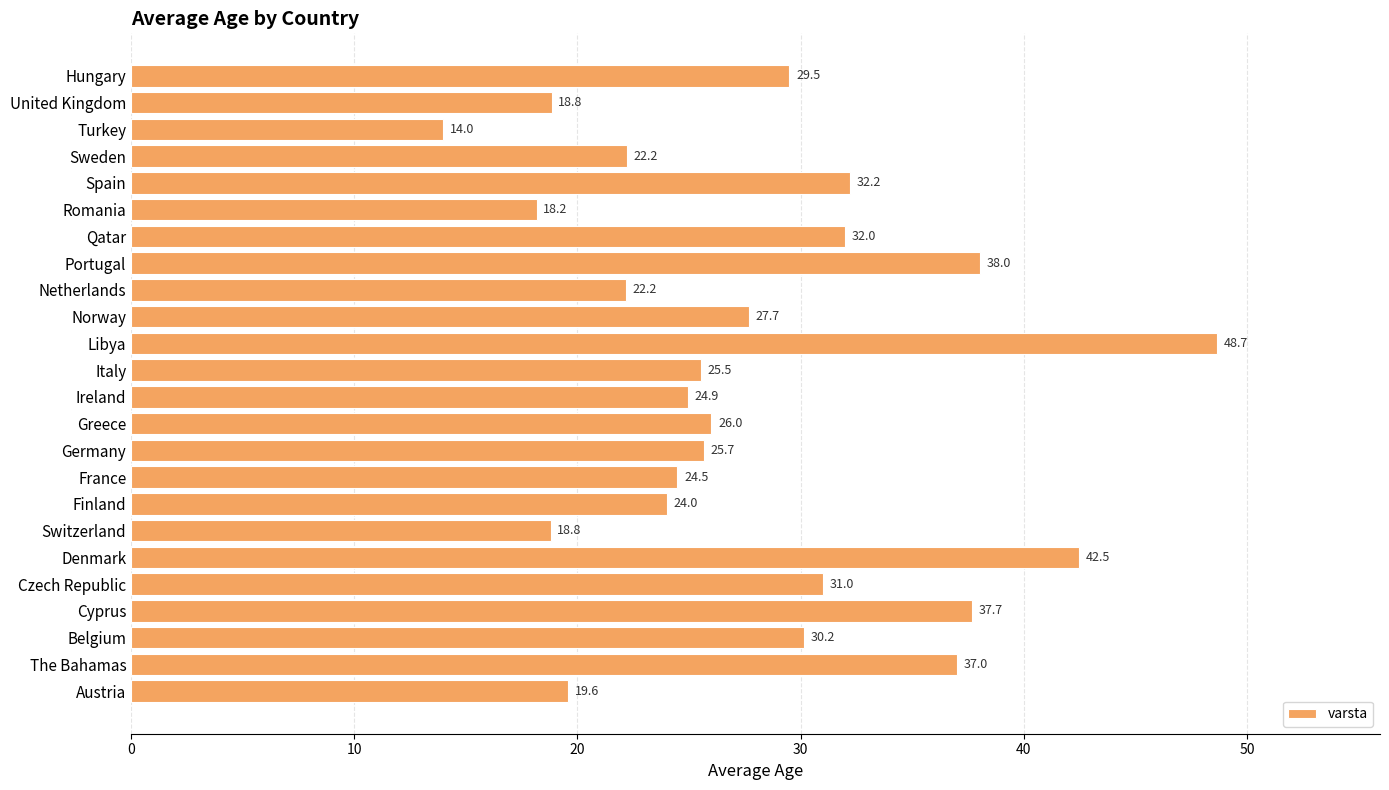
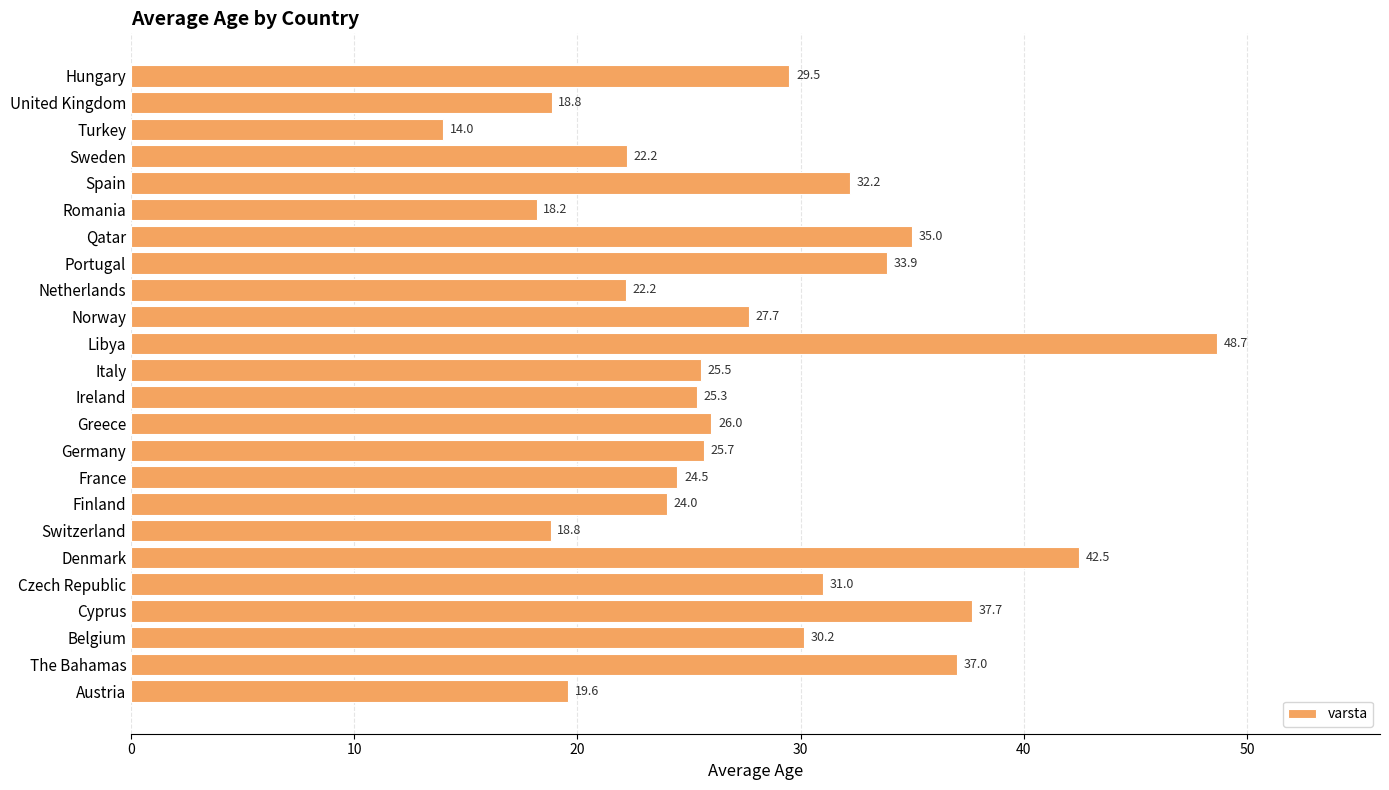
  {
    "Hungary": 29.5,
    "United Kingdom": 18.8,
    "Turkey": 14.0,
    "Sweden": 22.2,
    "Spain": 32.2,
    "Romania": 18.2,
-   "Qatar": 32.0,
-   "Portugal": 38.0,
+   "Qatar": 35.0,
+   "Portugal": 33.9,
    "Netherlands": 22.2,
    "Norway": 27.7,
    "Libya": 48.7,
    "Italy": 25.5,
-   "Ireland": 24.9,
+   "Ireland": 25.3,
    "Greece": 26.0,
    "Germany": 25.7,
    "France": 24.5,
    "Finland": 24.0,
    "Switzerland": 18.8,
    "Denmark": 42.5,
    "Czech Republic": 31.0,
    "Cyprus": 37.7,
    "Belgium": 30.2,
    "The Bahamas": 37.0,
    "Austria": 19.6
  }
